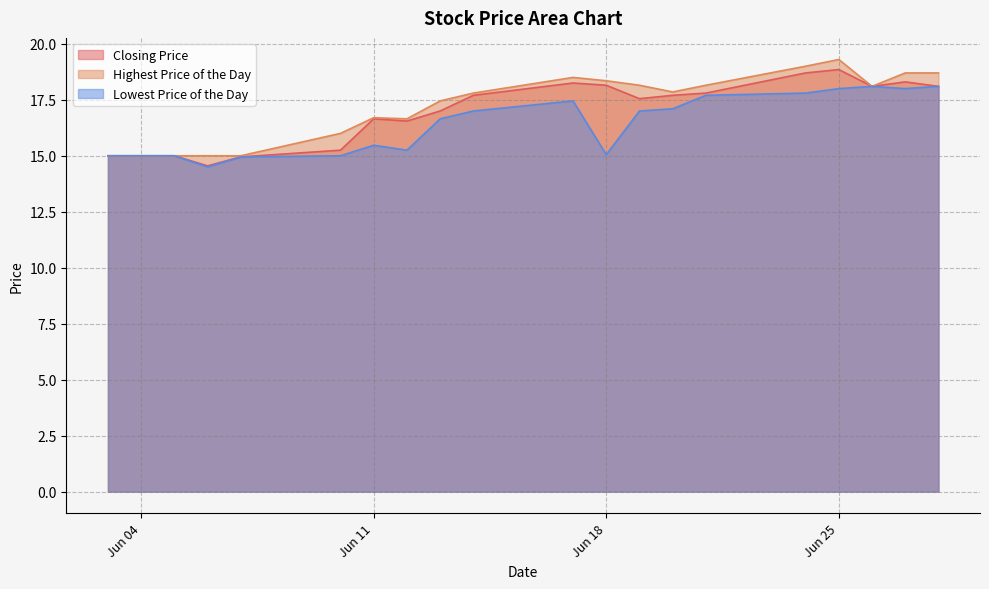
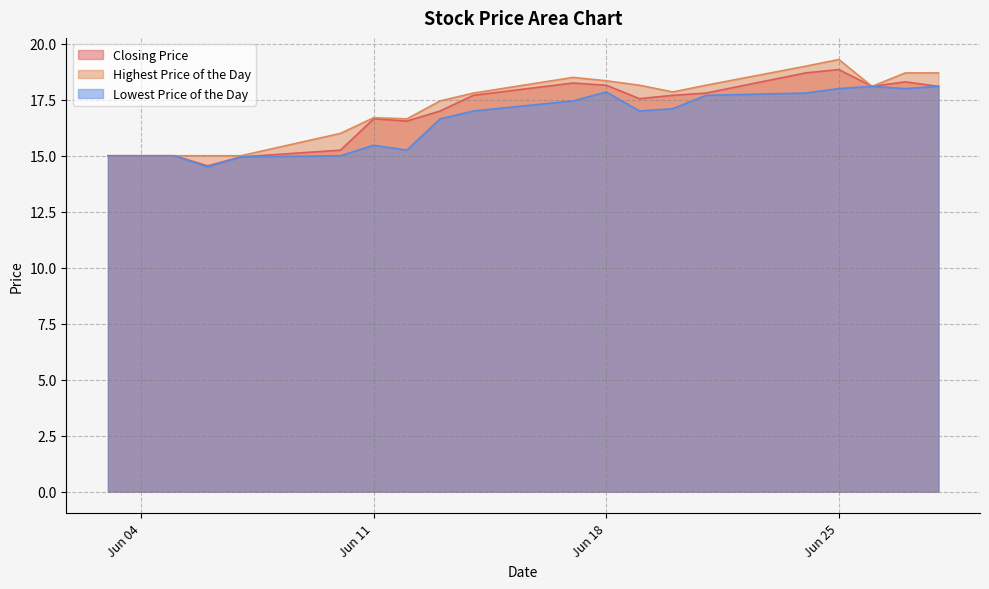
  {
    "Lowest Price of the Day": {
      "Jun 11": 15.5,
-     "Jun 18": 15.1,
+     "Jun 18": 17.9,
      "Jun 25": 18.0
    }
  }
